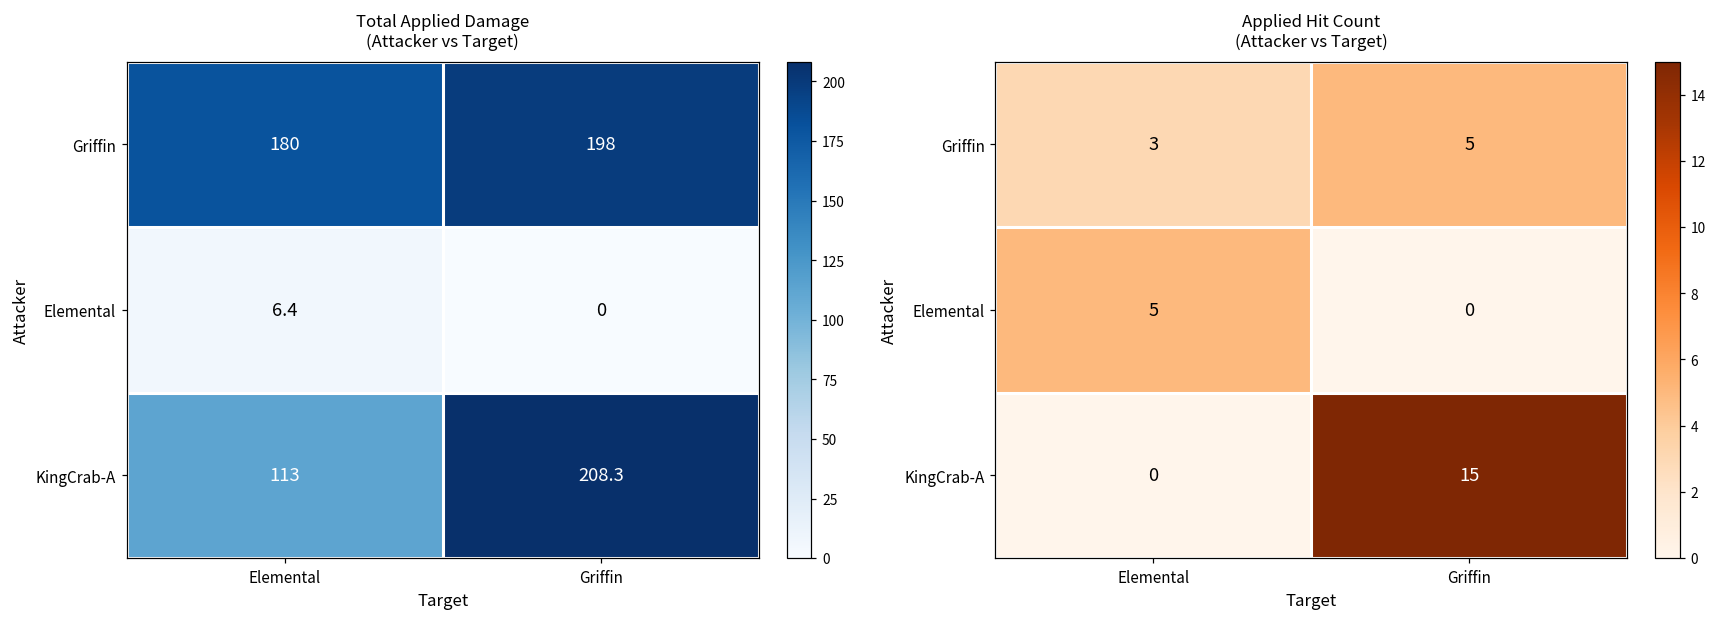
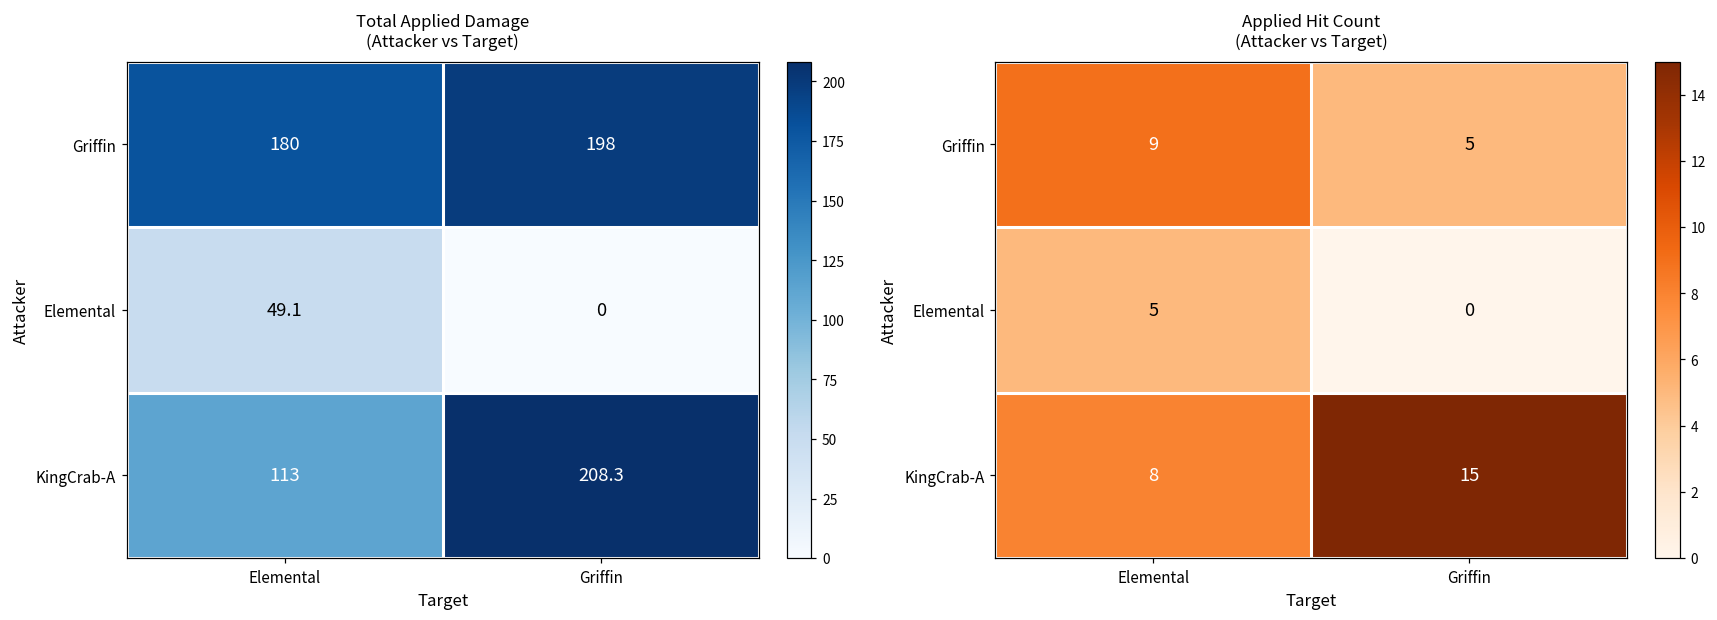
  {
    "Total Applied Damage (Attacker vs Target)": {
      "Griffin": {
        "Elemental": 180,
        "Griffin": 198
      },
      "Elemental": {
-       "Elemental": 6.4,
+       "Elemental": 49.1,
        "Griffin": 0
      },
      "KingCrab-A": {
        "Elemental": 113,
        "Griffin": 208.3
      }
    },
    "Applied Hit Count (Attacker vs Target)": {
      "Griffin": {
-       "Elemental": 3,
+       "Elemental": 9,
        "Griffin": 5
      },
      "Elemental": {
        "Elemental": 5,
        "Griffin": 0
      },
      "KingCrab-A": {
-       "Elemental": 0,
+       "Elemental": 8,
        "Griffin": 15
      }
    }
  }
